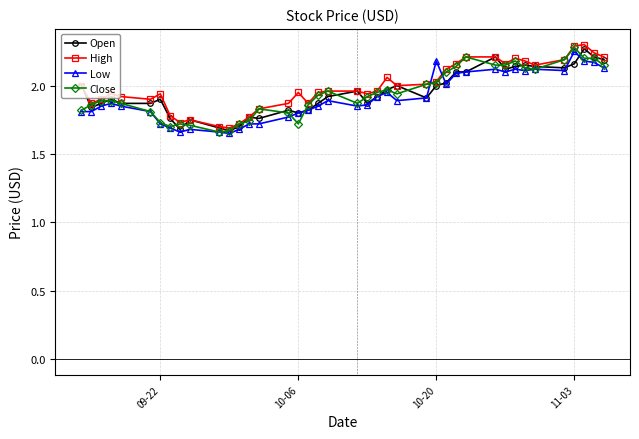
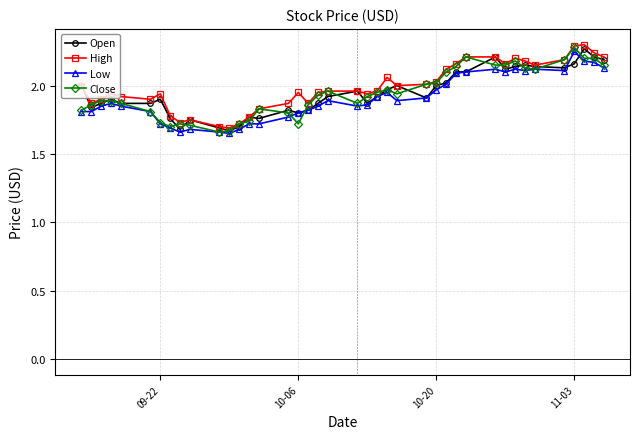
  {
    "Open": {
      "09-22": 1.90,
      "10-20": 2.00,
      "11-03": 2.16
    },
    "High": {
      "09-22": 1.94,
      "10-06": 1.95
    },
    "Low": {
-     "10-20": 2.18,
+     "10-20": 1.97,
      "11-03": 2.25
    },
    "Close": {
      "10-06": 1.72
    }
  }
